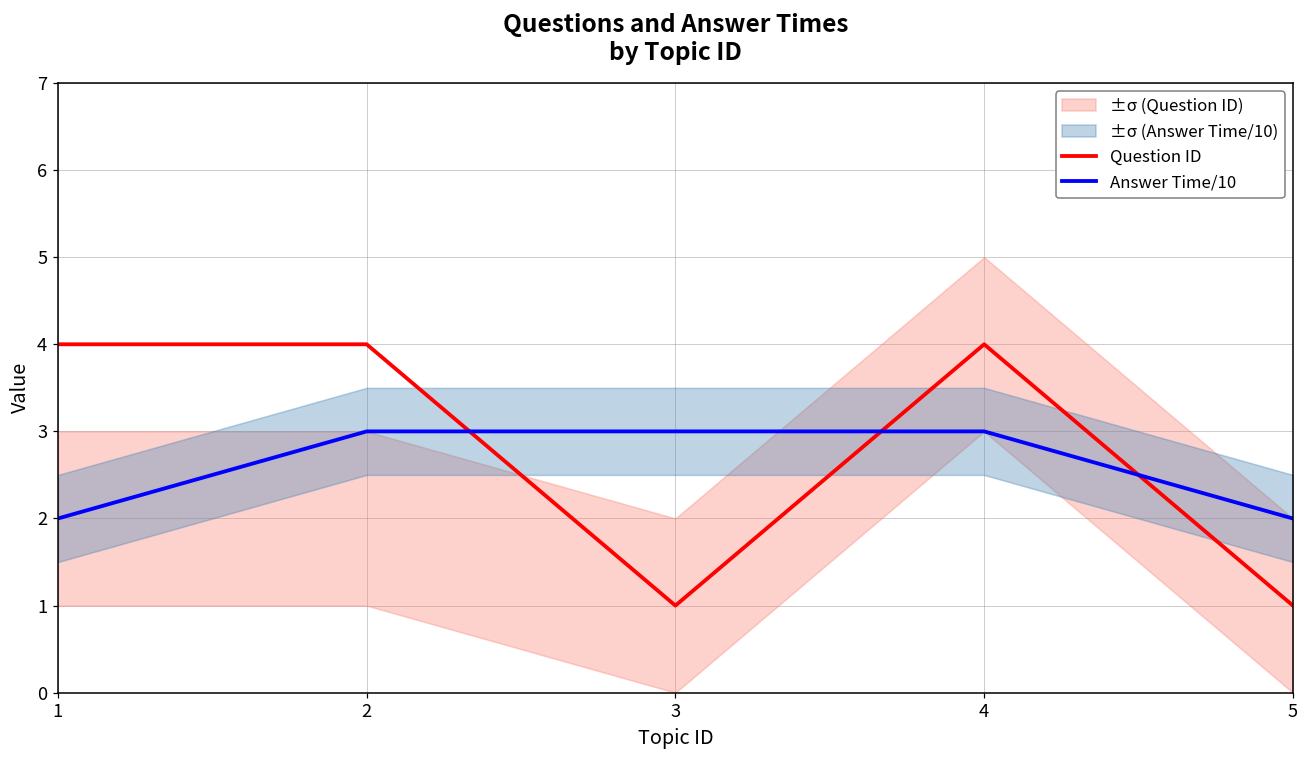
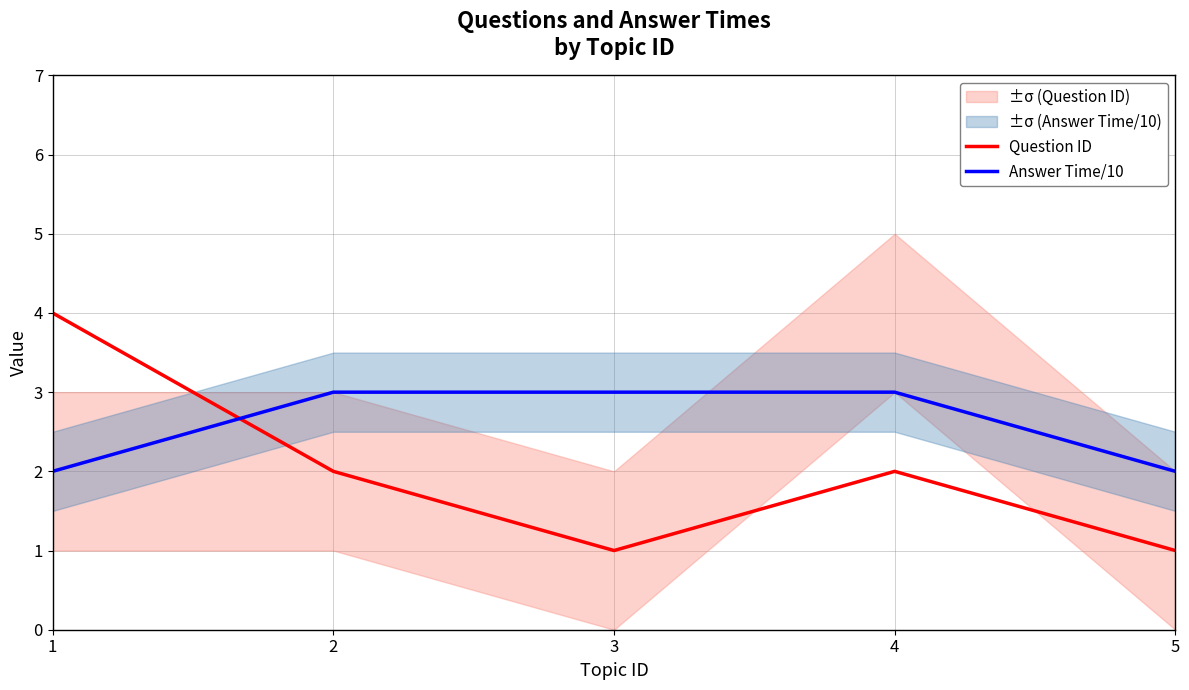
  {
    "Question ID": {
      "1": 4,
-     "2": 4,
+     "2": 2,
      "3": 1,
-     "4": 4,
+     "4": 2,
      "5": 1
    },
    "Answer Time/10": {
      "1": 2,
      "3": 3,
      "4": 3
    }
  }
